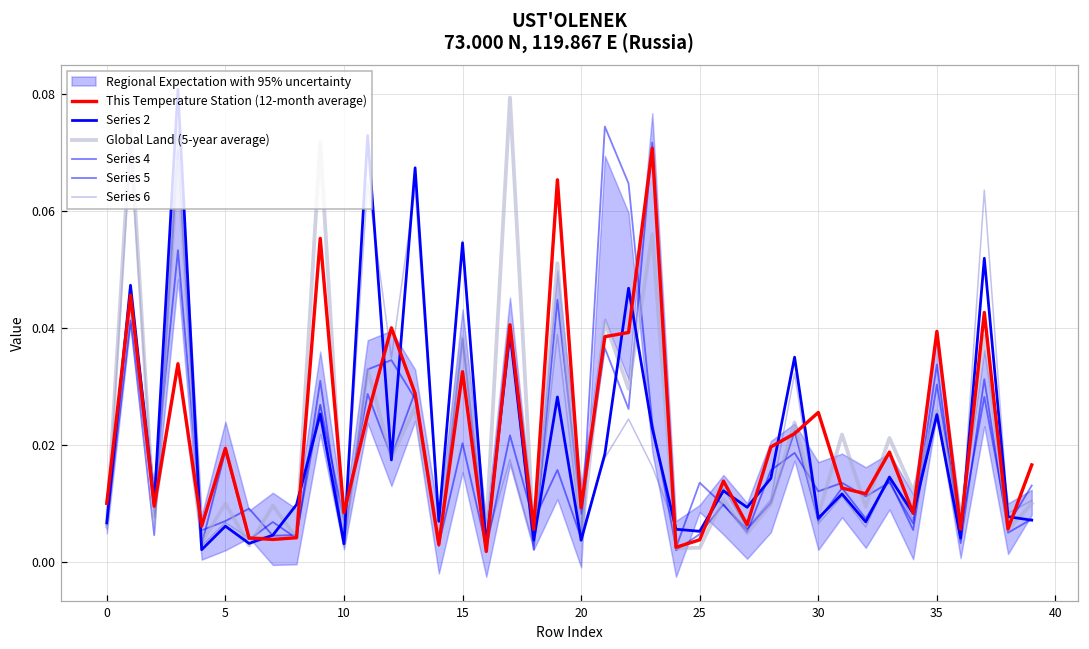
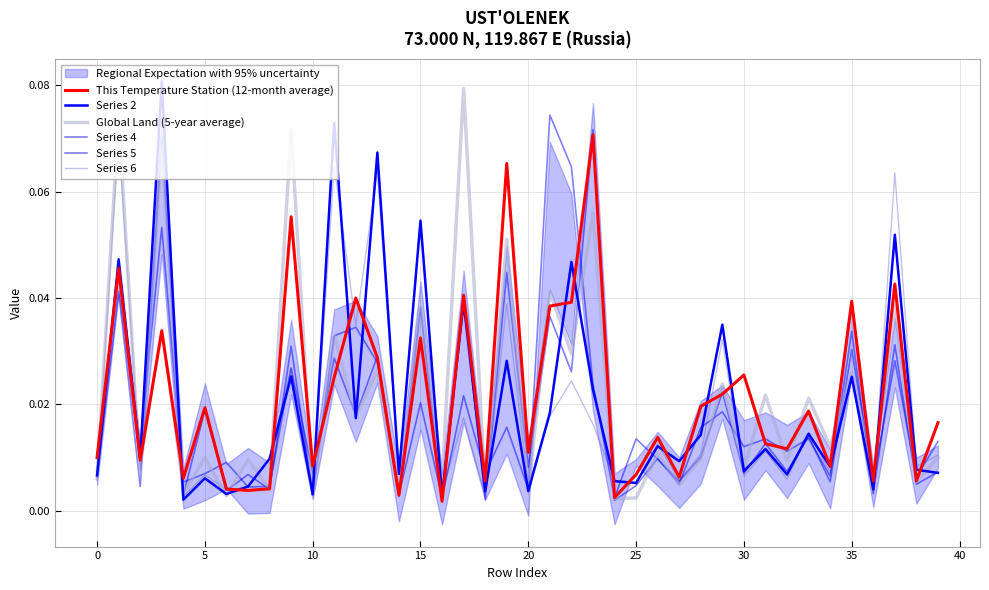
  {
    "This Temperature Station (12-month average)": {
      "15": 0.033,
-     "20": 0.009,
-     "25": 0.004,
+     "20": 0.011,
+     "25": 0.007,
      "30": 0.026,
      "35": 0.039
    }
  }
